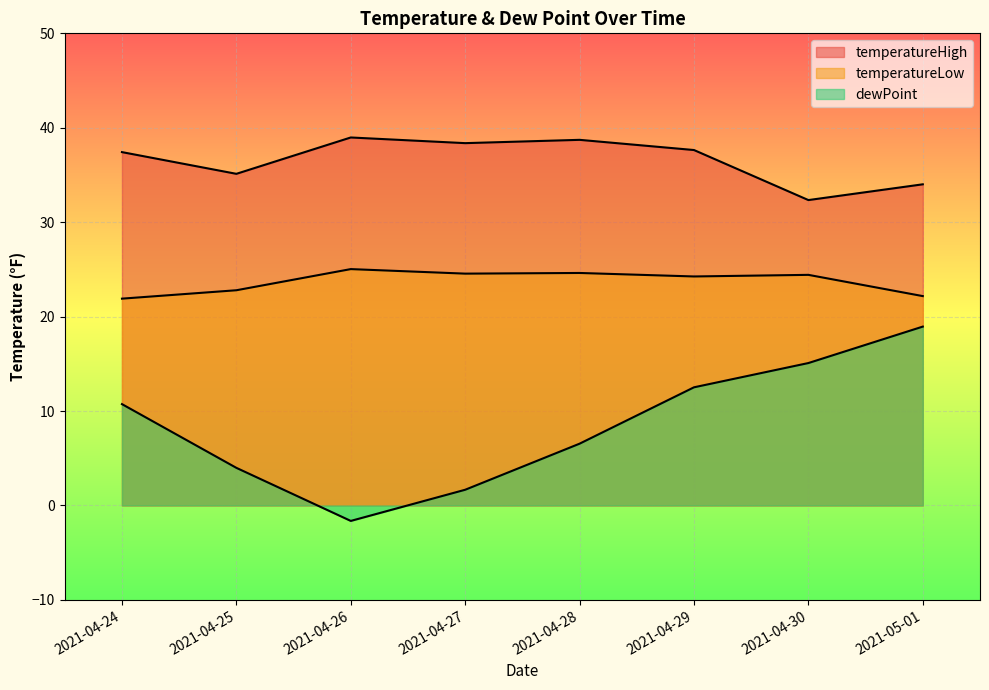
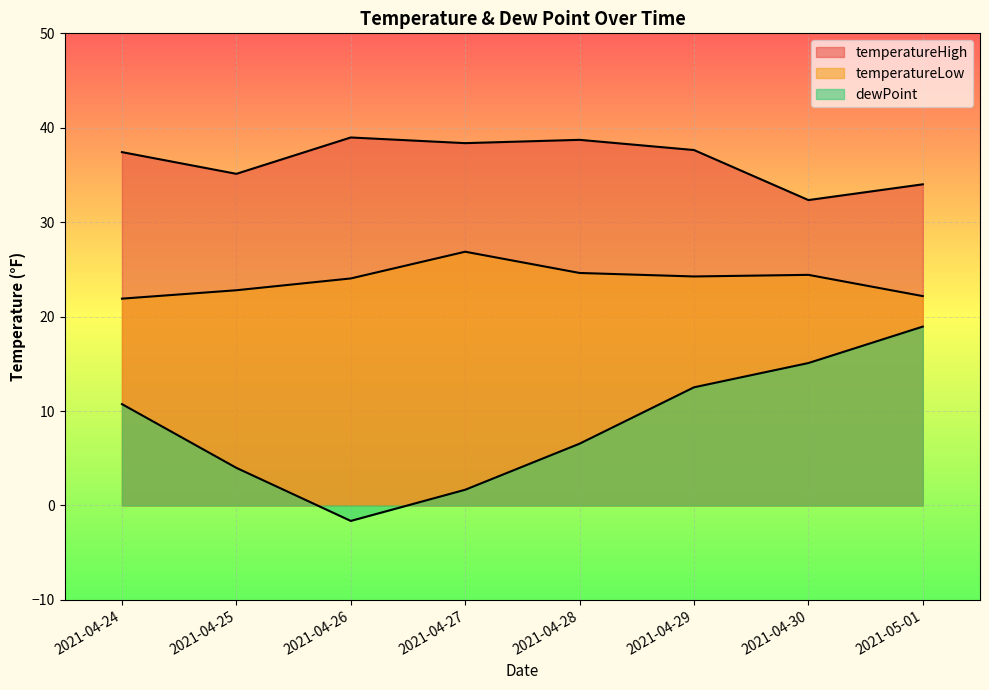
  {
    "temperatureHigh": {
      "2021-04-24": 37,
      "2021-04-25": 35,
      "2021-04-26": 39,
      "2021-04-27": 38,
      "2021-04-28": 39,
      "2021-04-29": 38,
      "2021-04-30": 32,
      "2021-05-01": 34
    },
    "temperatureLow": {
      "2021-04-24": 22,
      "2021-04-25": 23,
-     "2021-04-26": 25,
-     "2021-04-27": 25,
+     "2021-04-26": 24,
+     "2021-04-27": 27,
      "2021-04-28": 25,
      "2021-04-29": 24,
      "2021-04-30": 24,
      "2021-05-01": 22
    }
  }
